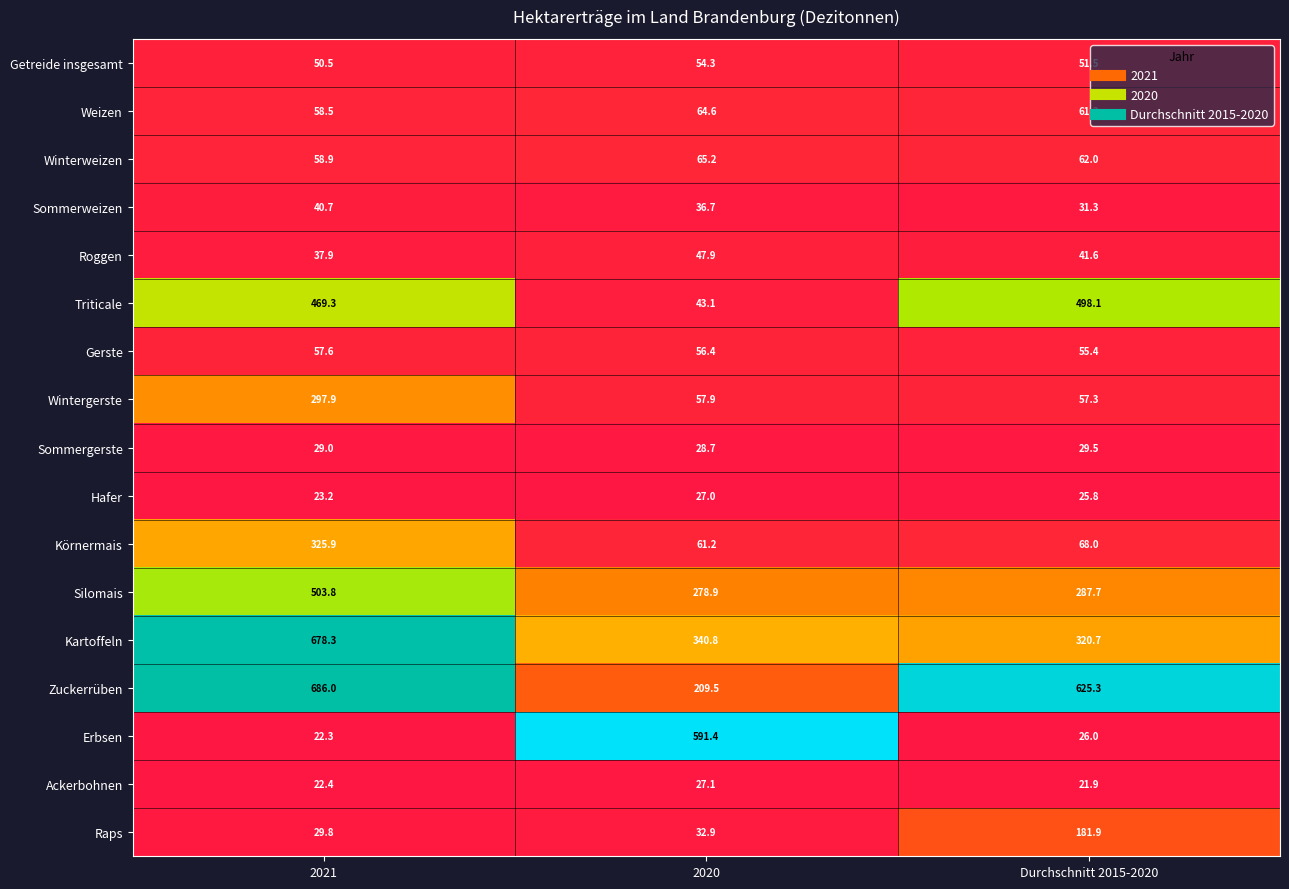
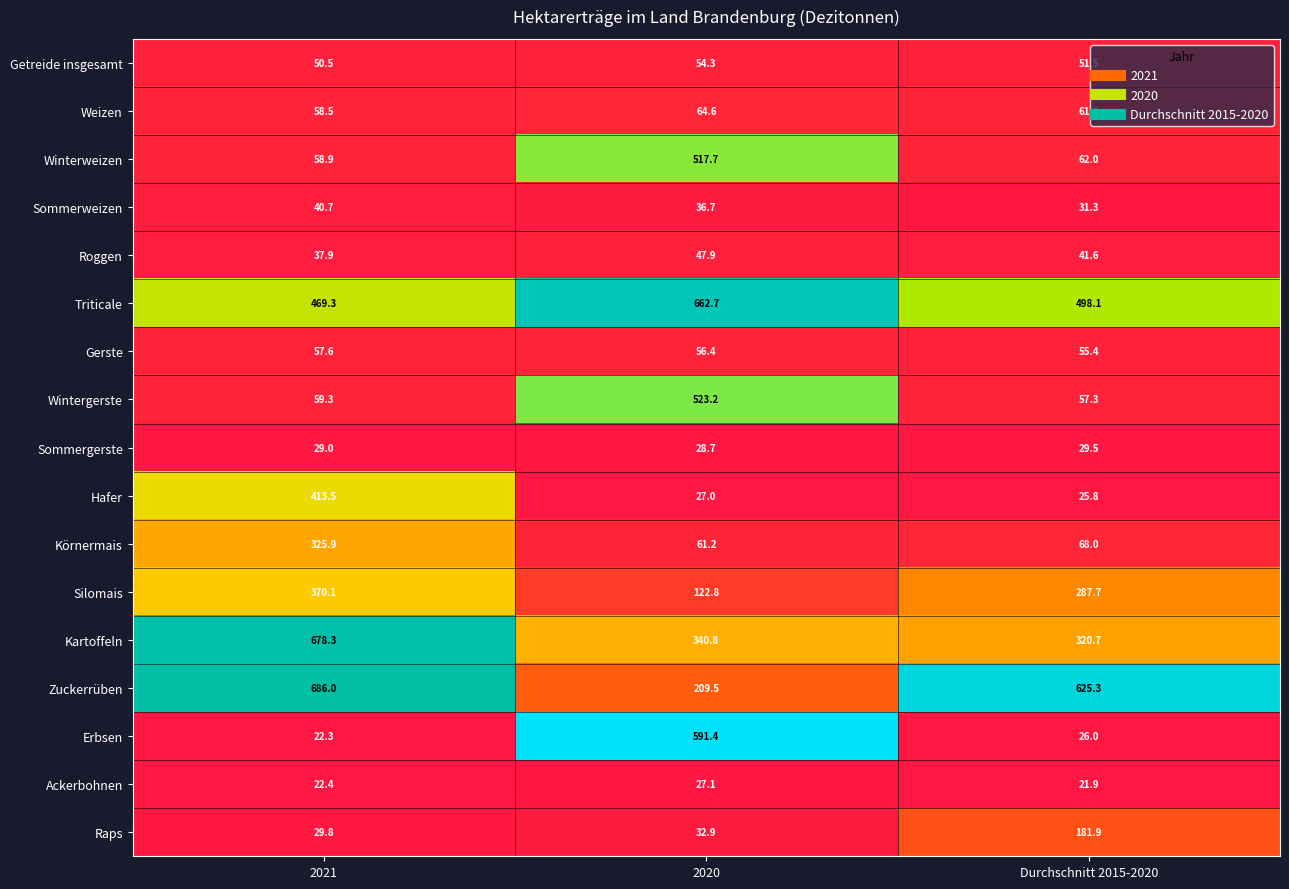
  {
    "Getreide insgesamt": {
      "2021": 50.5,
      "2020": 54.3
    },
    "Weizen": {
      "2021": 58.5,
      "2020": 64.6
    },
    "Winterweizen": {
      "2021": 58.9,
-     "2020": 65.2,
+     "2020": 517.7,
      "Durchschnitt 2015-2020": 62.0
    },
    "Sommerweizen": {
      "2021": 40.7,
      "2020": 36.7,
      "Durchschnitt 2015-2020": 31.3
    },
    "Roggen": {
      "2021": 37.9,
      "2020": 47.9,
      "Durchschnitt 2015-2020": 41.6
    },
    "Triticale": {
      "2021": 469.3,
-     "2020": 43.1,
+     "2020": 662.7,
      "Durchschnitt 2015-2020": 498.1
    },
    "Gerste": {
      "2021": 57.6,
      "2020": 56.4,
      "Durchschnitt 2015-2020": 55.4
    },
    "Wintergerste": {
-     "2021": 297.9,
-     "2020": 57.9,
+     "2021": 59.3,
+     "2020": 523.2,
      "Durchschnitt 2015-2020": 57.3
    },
    "Sommergerste": {
      "2021": 29.0,
      "2020": 28.7,
      "Durchschnitt 2015-2020": 29.5
    },
    "Hafer": {
-     "2021": 23.2,
+     "2021": 413.5,
      "2020": 27.0,
      "Durchschnitt 2015-2020": 25.8
    },
    "Körnermais": {
      "2021": 325.9,
      "2020": 61.2,
      "Durchschnitt 2015-2020": 68.0
    },
    "Silomais": {
-     "2021": 503.8,
-     "2020": 278.9,
+     "2021": 370.1,
+     "2020": 122.8,
      "Durchschnitt 2015-2020": 287.7
    },
    "Kartoffeln": {
      "2021": 678.3,
      "2020": 340.8,
      "Durchschnitt 2015-2020": 320.7
    },
    "Zuckerrüben": {
      "2021": 686.0,
      "2020": 209.5,
      "Durchschnitt 2015-2020": 625.3
    },
    "Erbsen": {
      "2021": 22.3,
      "2020": 591.4,
      "Durchschnitt 2015-2020": 26.0
    },
    "Ackerbohnen": {
      "2021": 22.4,
      "2020": 27.1,
      "Durchschnitt 2015-2020": 21.9
    },
    "Raps": {
      "2021": 29.8,
      "2020": 32.9,
      "Durchschnitt 2015-2020": 181.9
    }
  }
